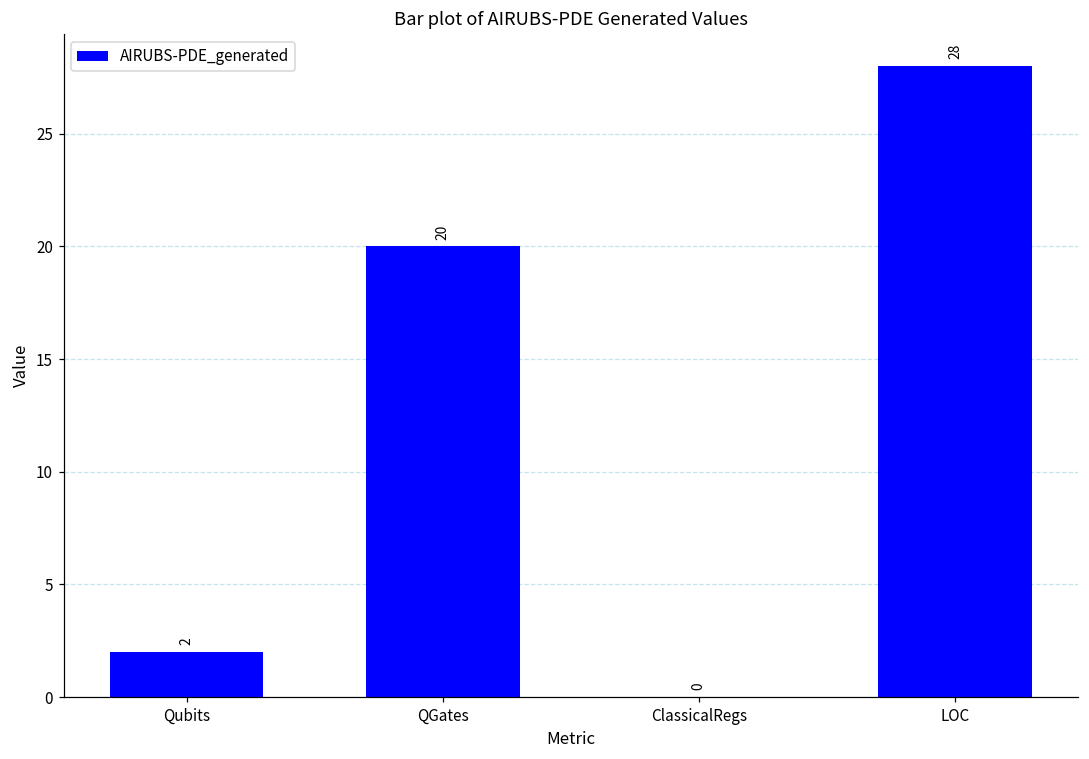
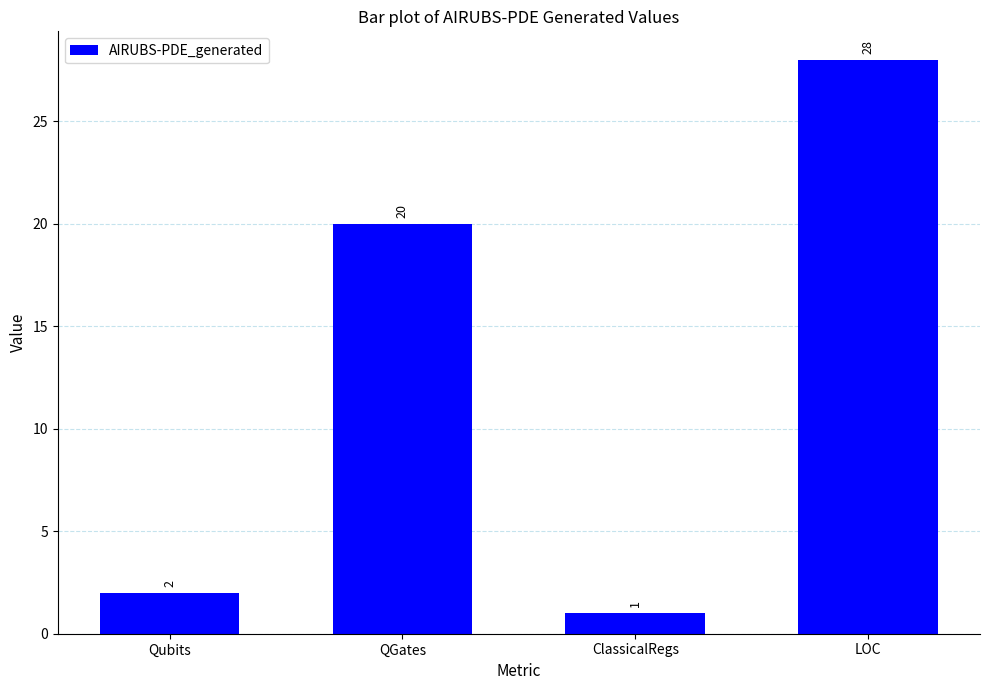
  {
    "Qubits": 2,
    "QGates": 20,
-   "ClassicalRegs": 0,
+   "ClassicalRegs": 1,
    "LOC": 28
  }
